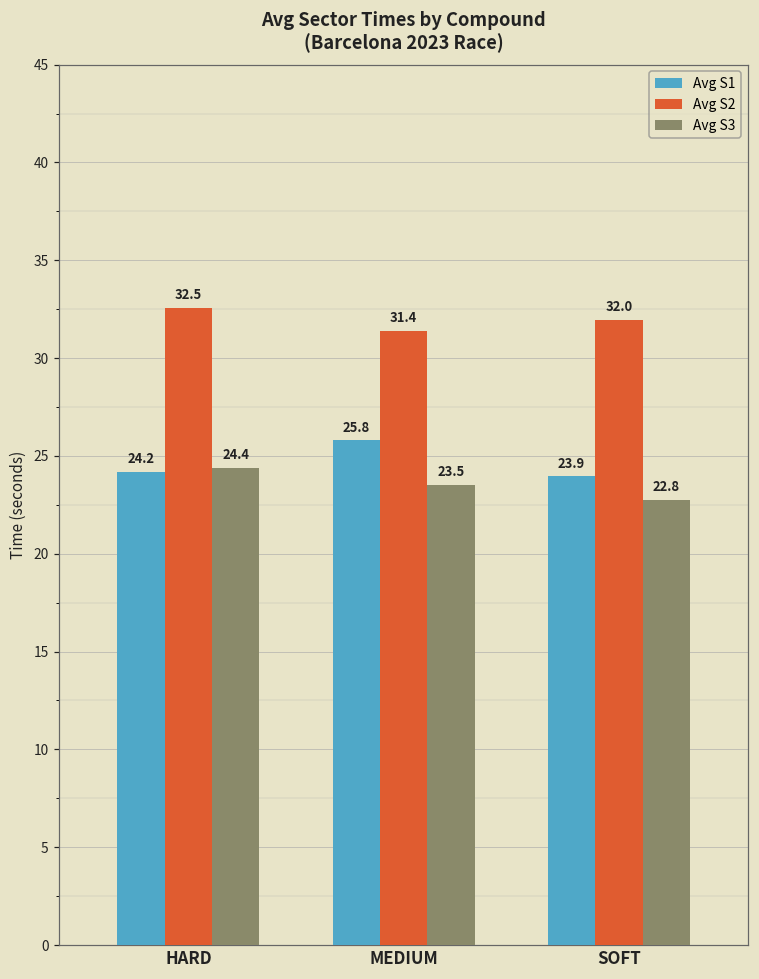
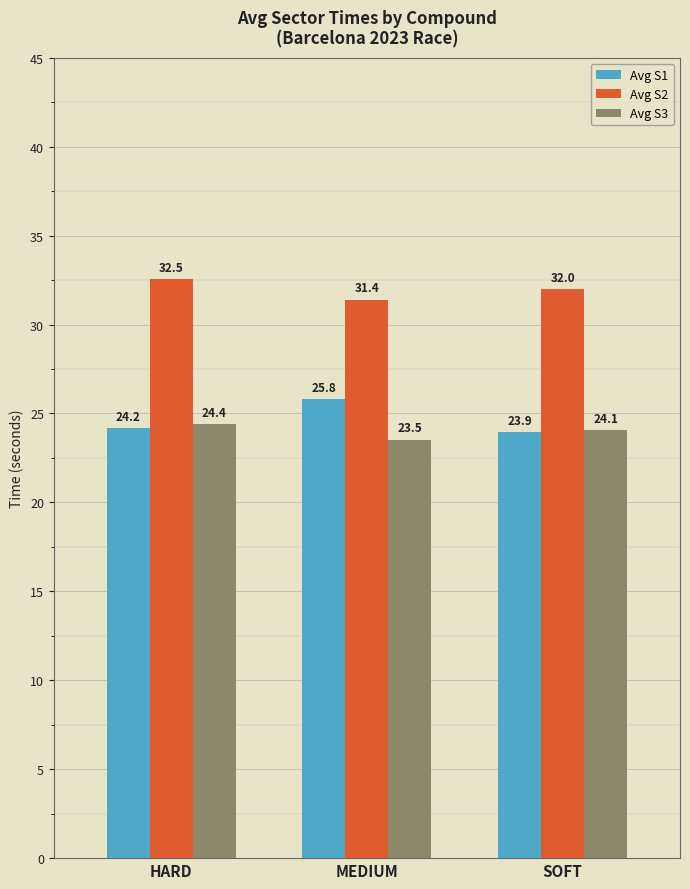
  {
    "Avg S1": {
      "HARD": 24.2,
      "MEDIUM": 25.8,
      "SOFT": 23.9
    },
    "Avg S2": {
      "HARD": 32.5,
      "MEDIUM": 31.4,
      "SOFT": 32.0
    },
    "Avg S3": {
      "HARD": 24.4,
      "MEDIUM": 23.5,
-     "SOFT": 22.8
+     "SOFT": 24.1
    }
  }
